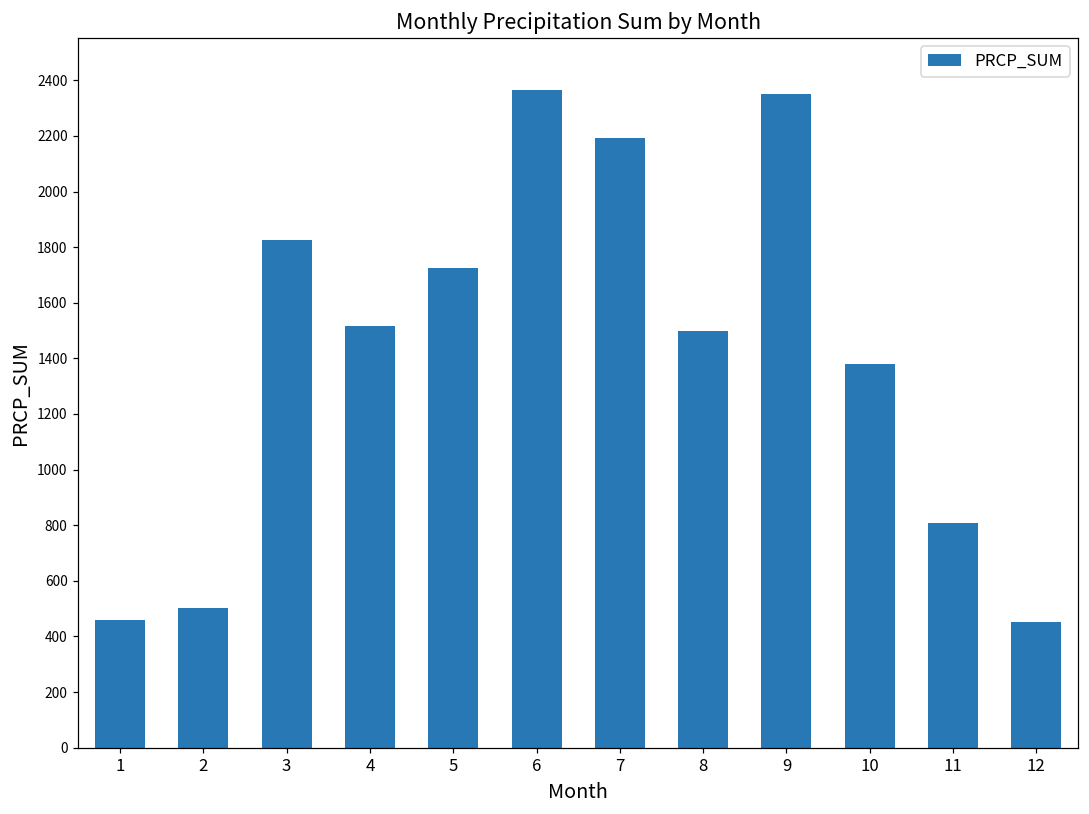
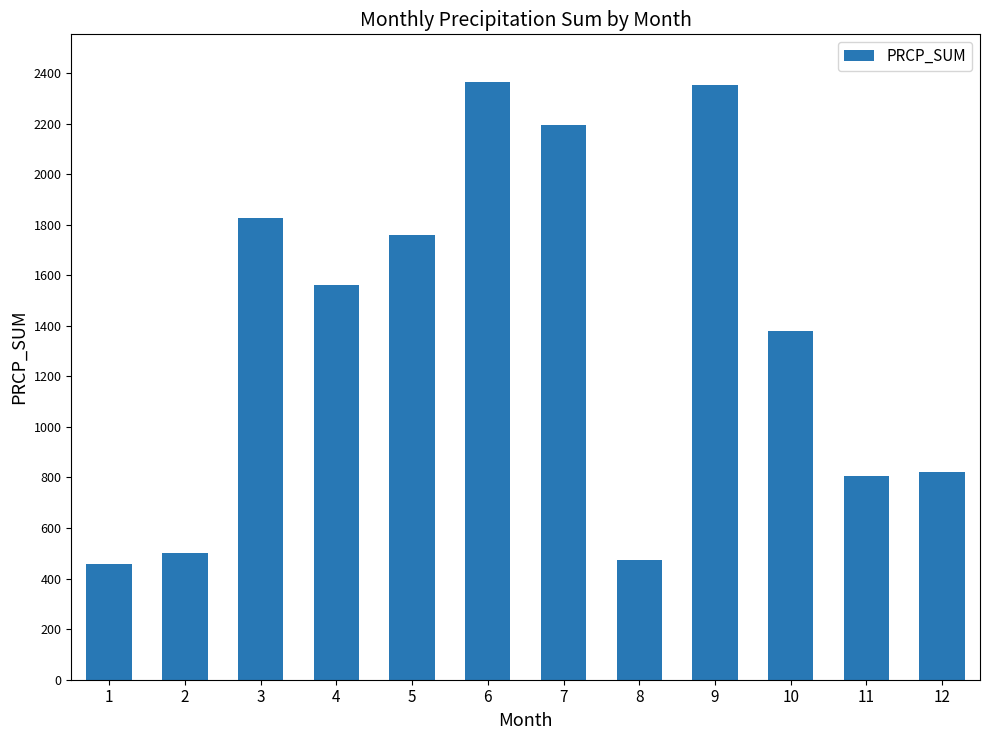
  {
    "1": 460,
    "2": 500,
    "3": 1830,
-   "4": 1520,
-   "5": 1730,
+   "4": 1560,
+   "5": 1760,
    "6": 2360,
    "7": 2190,
-   "8": 1500,
+   "8": 470,
    "9": 2350,
    "10": 1380,
    "11": 810,
-   "12": 450
+   "12": 820
  }
